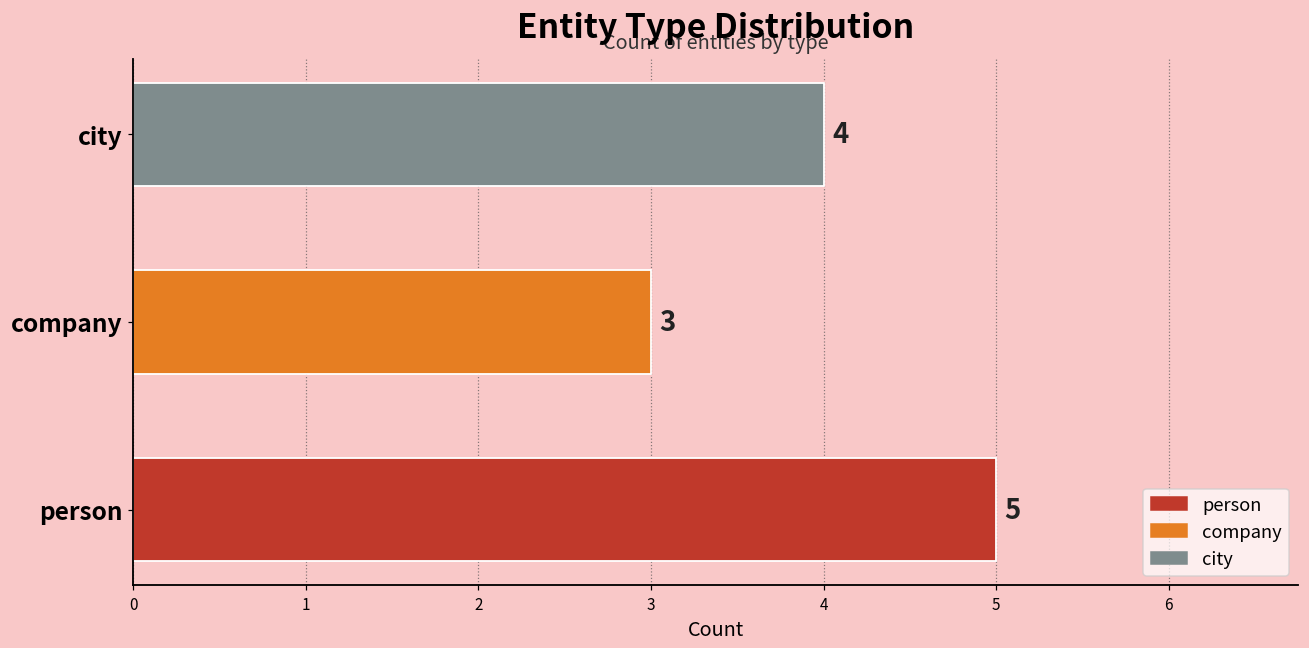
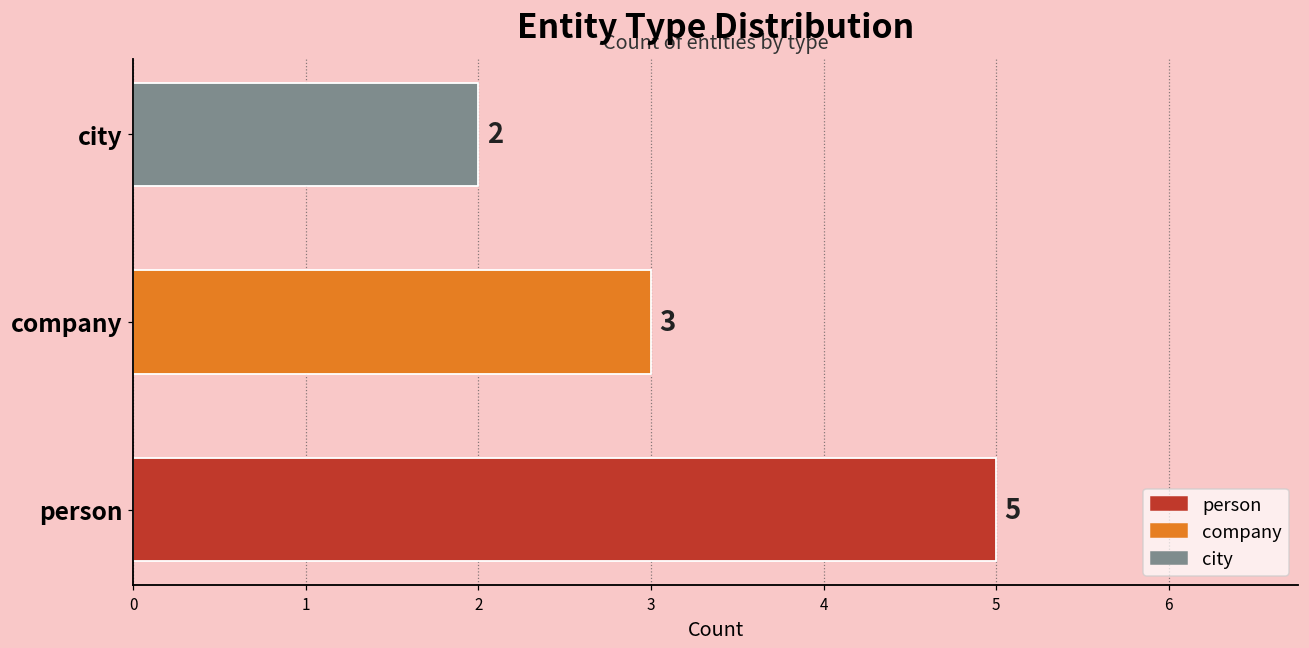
  {
-   "city": 4,
+   "city": 2,
    "company": 3,
    "person": 5
  }
